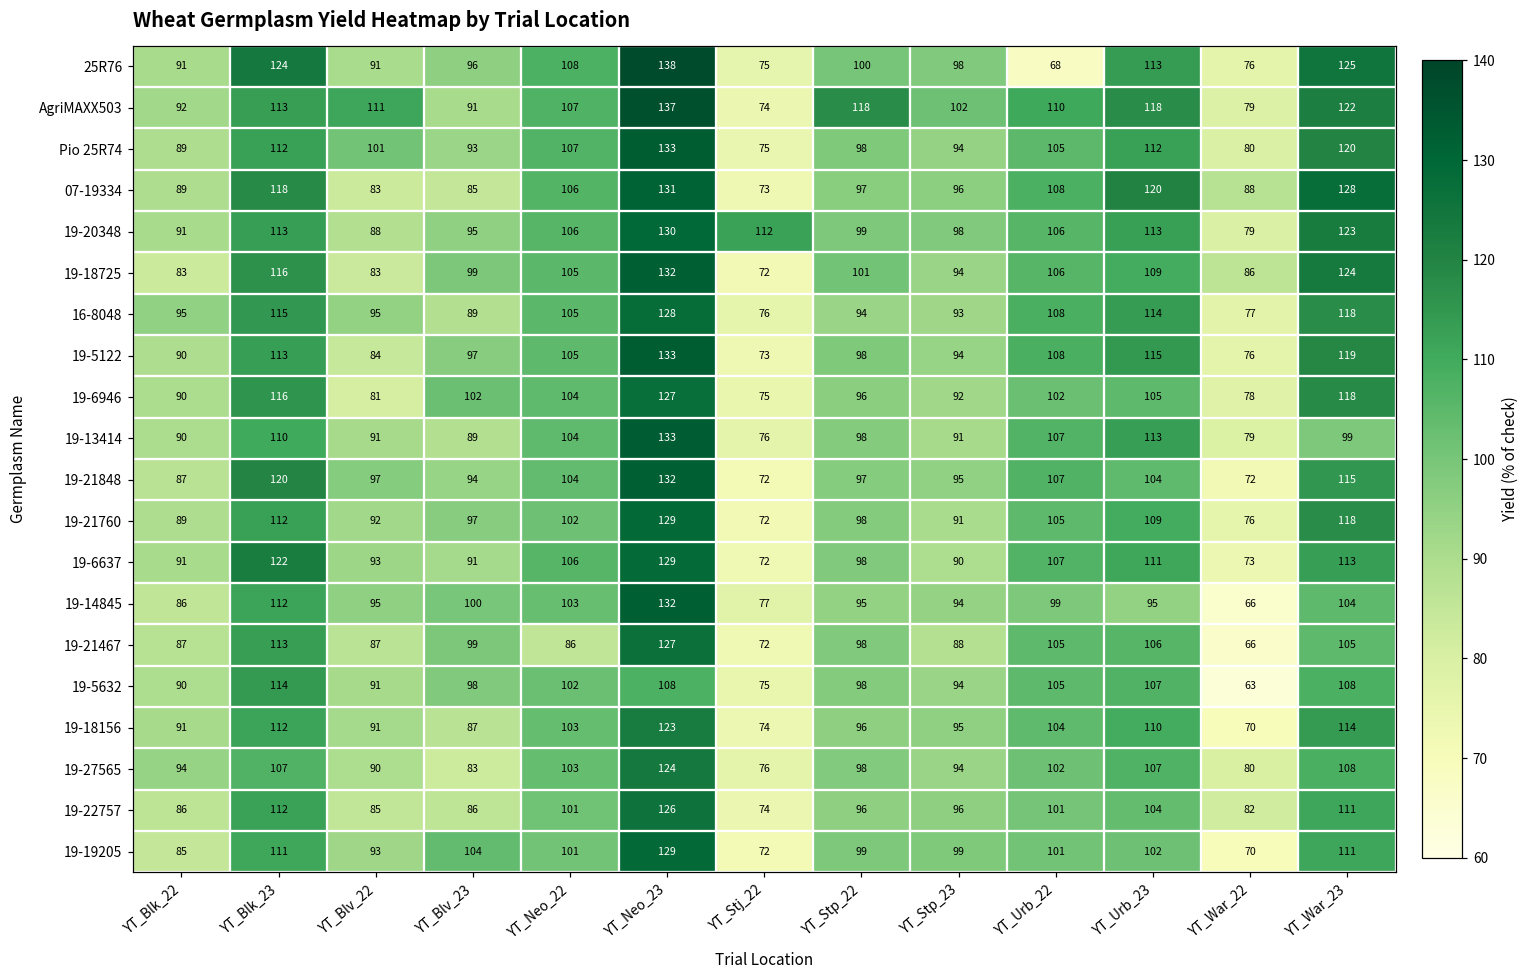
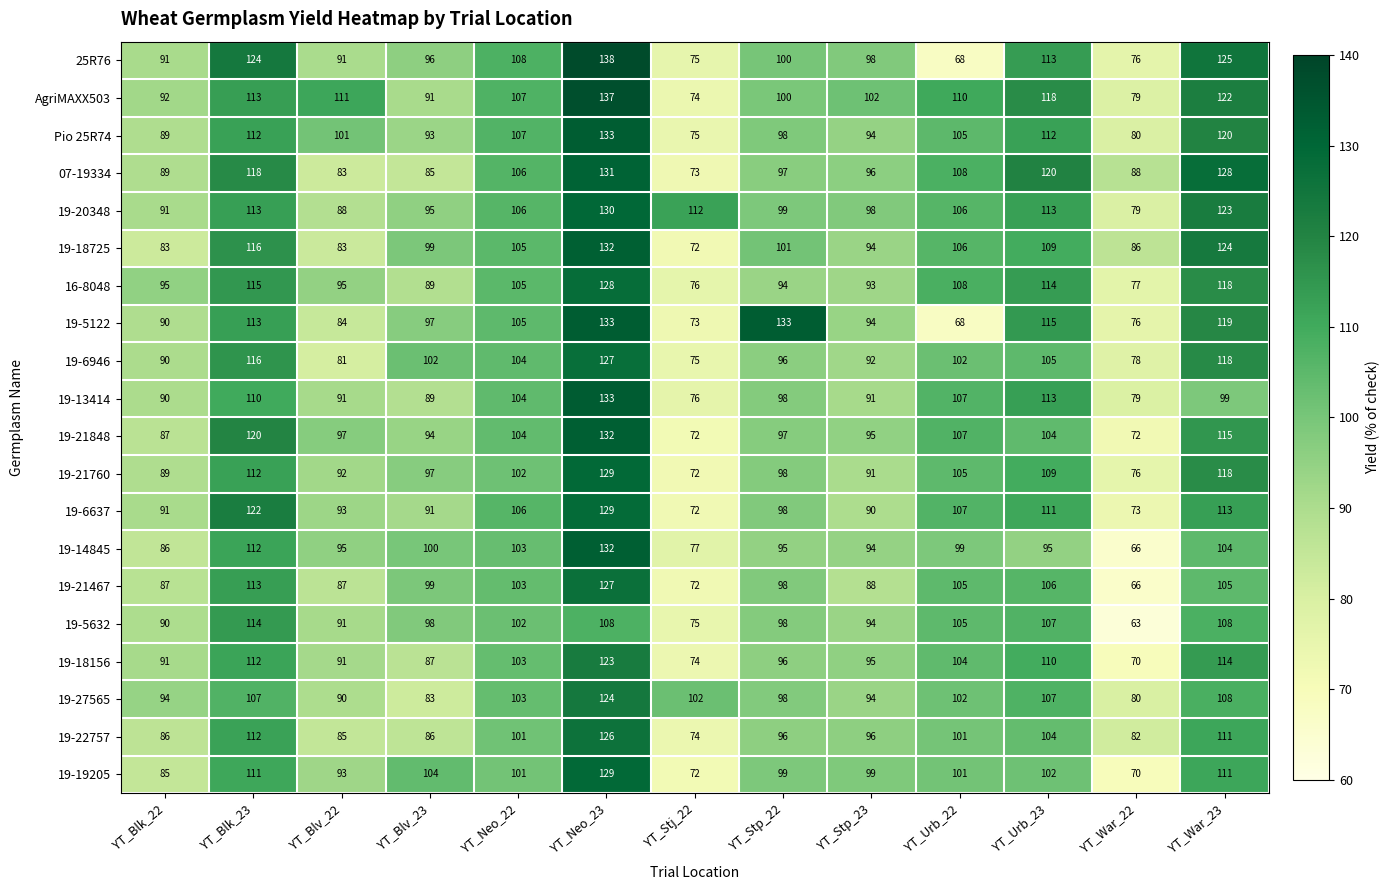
  {
    "AgriMAXX503": {
      "YT_Blk_22": 92,
      "YT_Blk_23": 113,
      "YT_Blv_22": 111,
      "YT_Blv_23": 91,
      "YT_Neo_22": 107,
      "YT_Neo_23": 137,
      "YT_Stj_22": 74,
-     "YT_Stp_22": 118,
+     "YT_Stp_22": 100,
      "YT_Stp_23": 102,
      "YT_Urb_22": 110,
      "YT_Urb_23": 118,
      "YT_War_22": 79,
      "YT_War_23": 122
    },
    "19-5122": {
      "YT_Blk_22": 90,
      "YT_Blk_23": 113,
      "YT_Blv_22": 84,
      "YT_Blv_23": 97,
      "YT_Neo_22": 105,
      "YT_Neo_23": 133,
      "YT_Stj_22": 73,
-     "YT_Stp_22": 98,
+     "YT_Stp_22": 133,
      "YT_Stp_23": 94,
-     "YT_Urb_22": 108,
+     "YT_Urb_22": 68,
      "YT_Urb_23": 115,
      "YT_War_22": 76,
      "YT_War_23": 119
    },
    "19-21467": {
      "YT_Blk_22": 87,
      "YT_Blk_23": 113,
      "YT_Blv_22": 87,
      "YT_Blv_23": 99,
-     "YT_Neo_22": 86,
+     "YT_Neo_22": 103,
      "YT_Neo_23": 127,
      "YT_Stj_22": 72,
      "YT_Stp_22": 98,
      "YT_Stp_23": 88,
      "YT_Urb_22": 105,
      "YT_Urb_23": 106,
      "YT_War_22": 66,
      "YT_War_23": 105
    },
    "19-27565": {
      "YT_Blk_22": 94,
      "YT_Blk_23": 107,
      "YT_Blv_22": 90,
      "YT_Blv_23": 83,
      "YT_Neo_22": 103,
      "YT_Neo_23": 124,
-     "YT_Stj_22": 76,
+     "YT_Stj_22": 102,
      "YT_Stp_22": 98,
      "YT_Stp_23": 94,
      "YT_Urb_22": 102,
      "YT_Urb_23": 107,
      "YT_War_22": 80,
      "YT_War_23": 108
    }
  }
